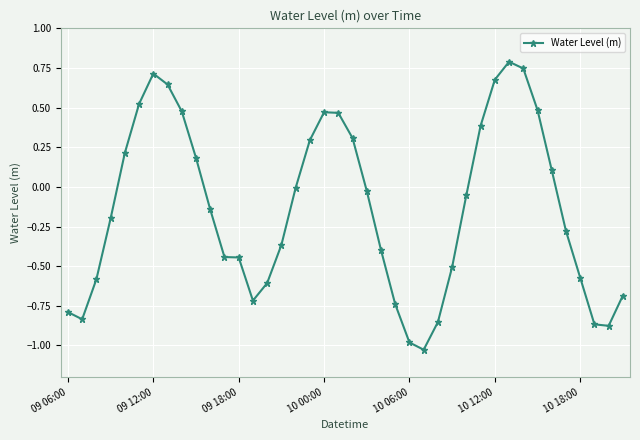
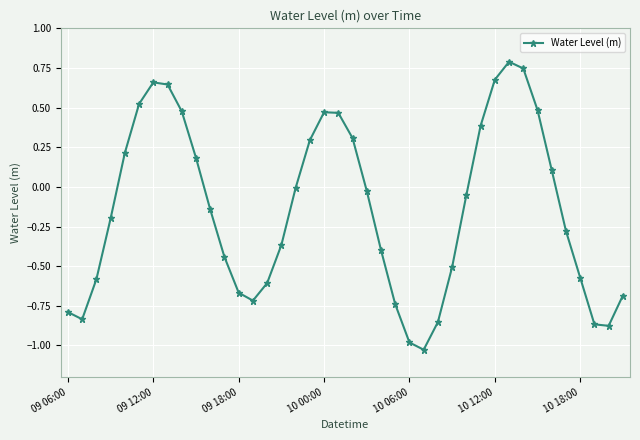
  {
    "09 06:00": -0.79,
-   "09 12:00": 0.71,
-   "09 18:00": -0.45,
+   "09 12:00": 0.66,
+   "09 18:00": -0.67,
    "10 00:00": 0.47,
    "10 06:00": -0.98,
    "10 12:00": 0.68,
    "10 18:00": -0.57
  }
